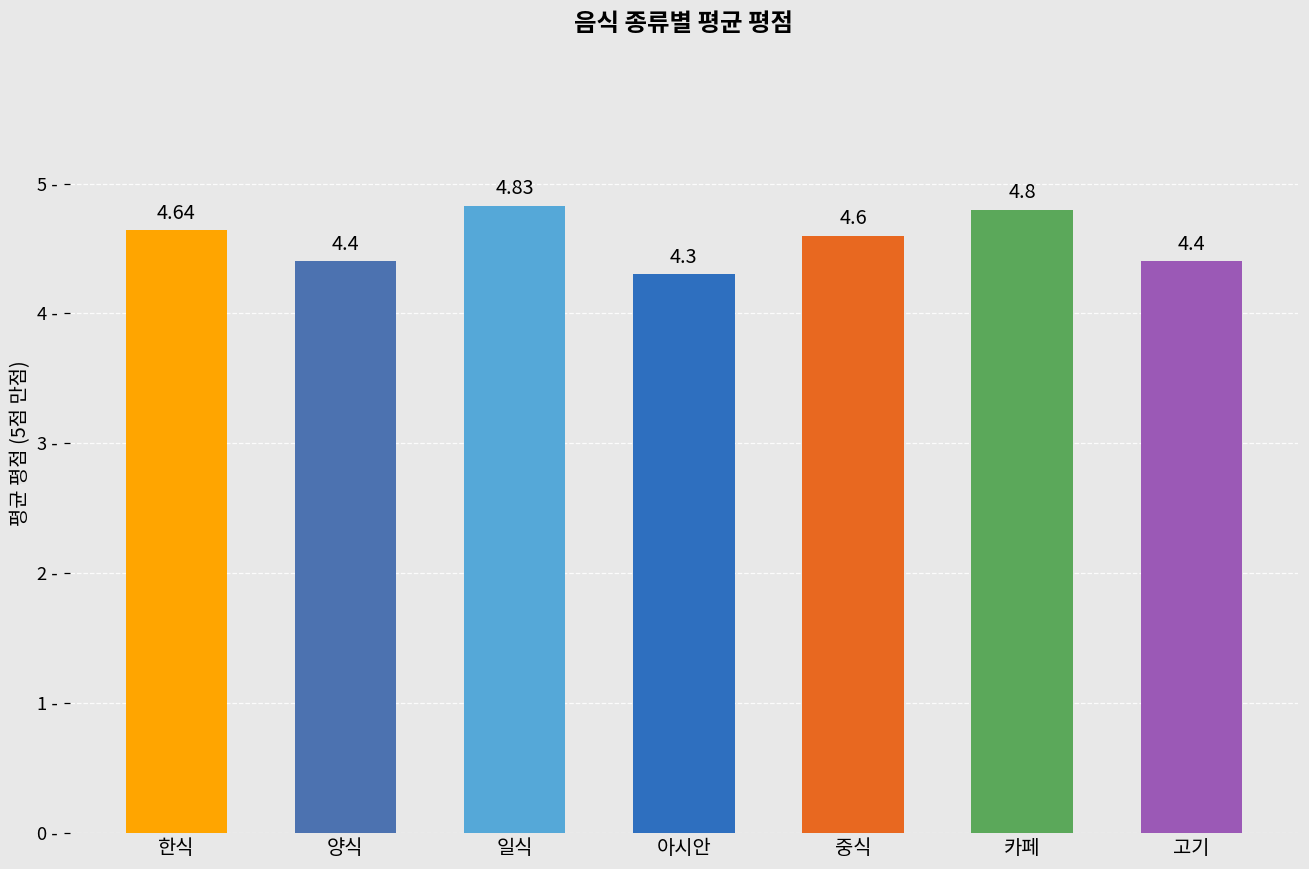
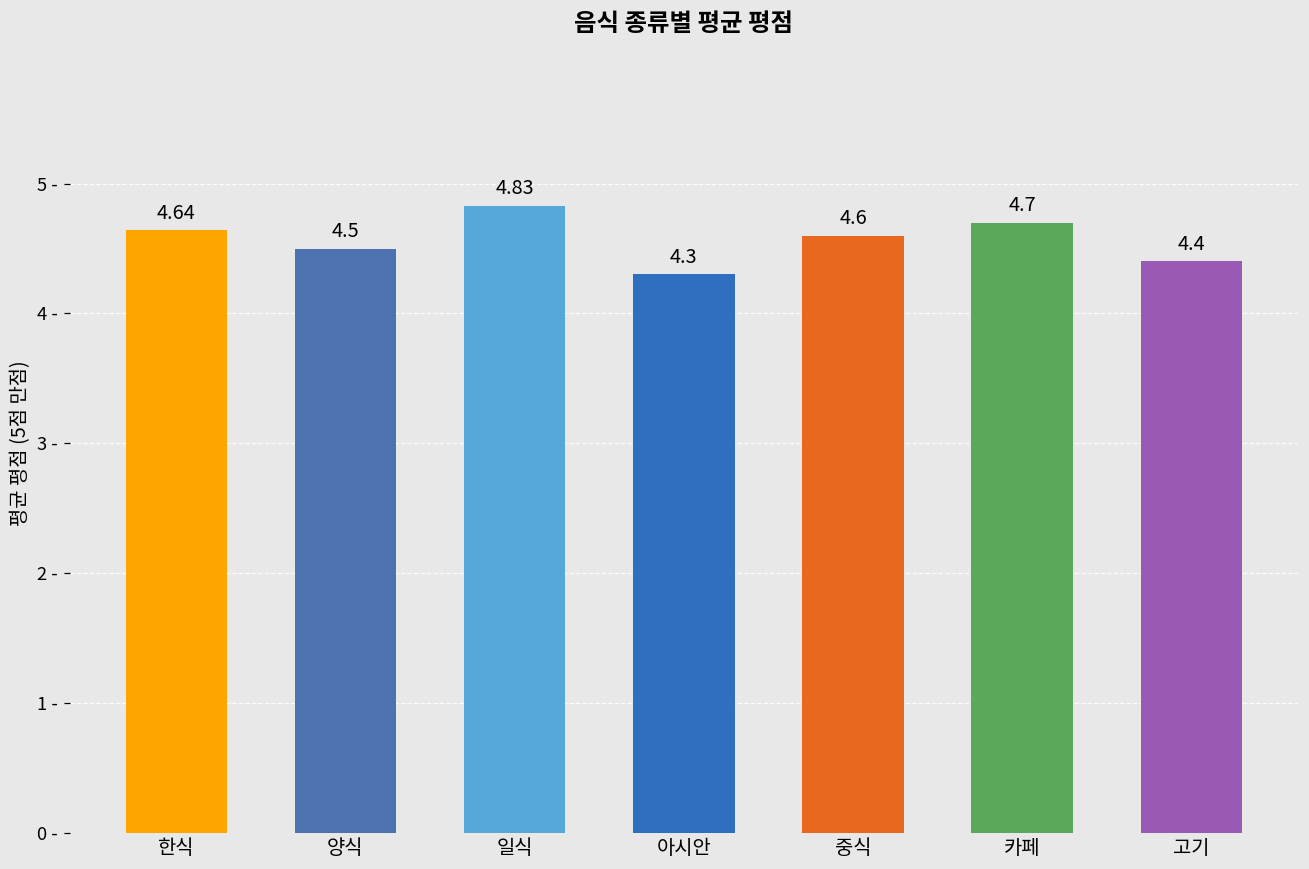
  {
    "한식": 4.64,
-   "양식": 4.4,
+   "양식": 4.5,
    "일식": 4.83,
    "아시안": 4.3,
    "중식": 4.6,
-   "카페": 4.8,
+   "카페": 4.7,
    "고기": 4.4
  }
